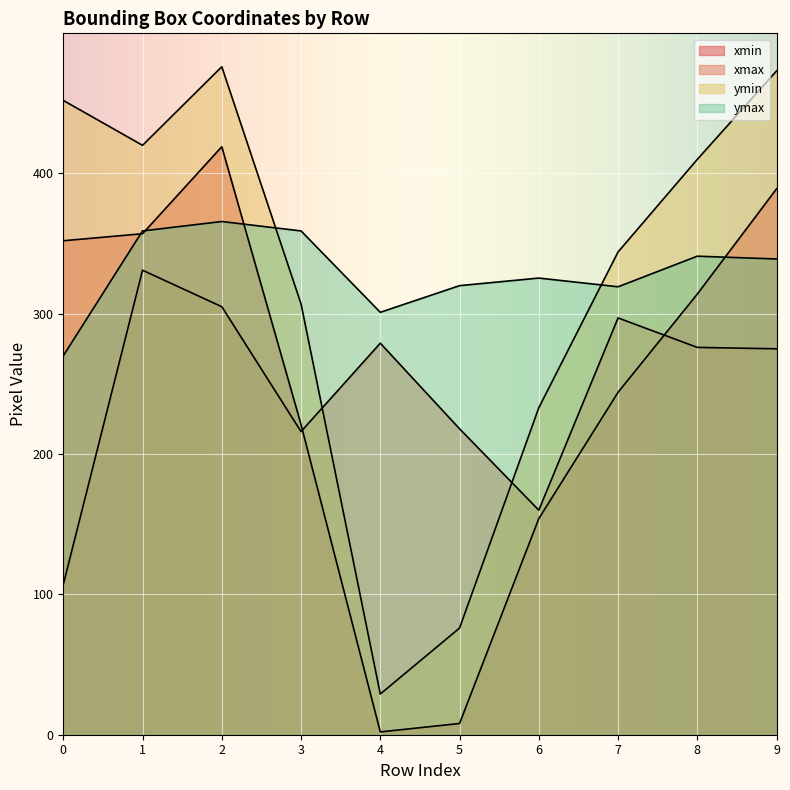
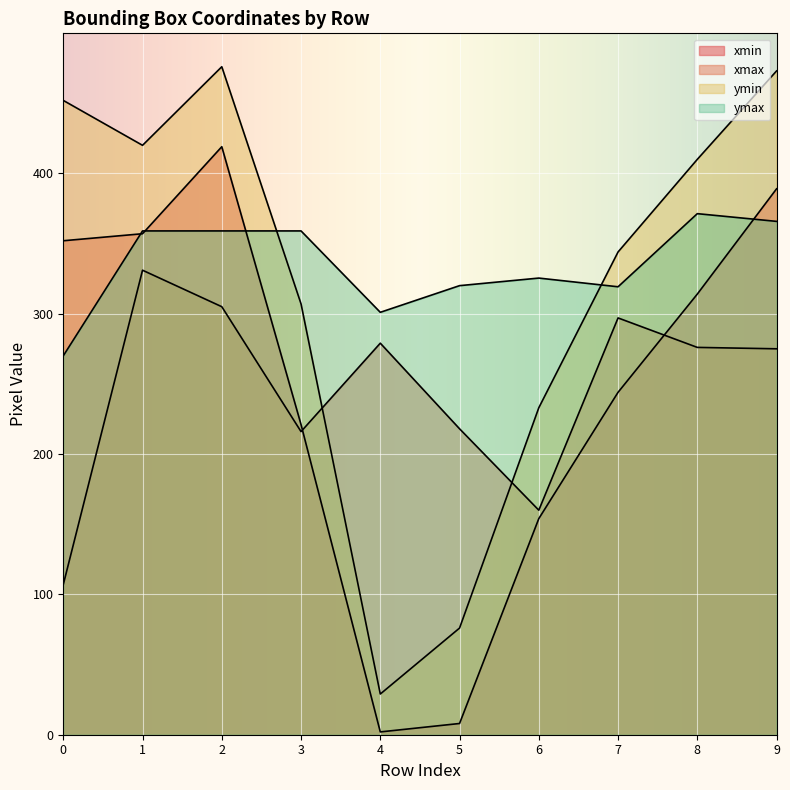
  {
    "ymax": {
      "0": 270,
      "1": 359,
-     "2": 366,
+     "2": 359,
      "3": 359,
      "4": 301,
      "5": 320,
      "6": 325,
      "7": 319,
-     "8": 341,
-     "9": 339
+     "8": 371,
+     "9": 366
    }
  }
